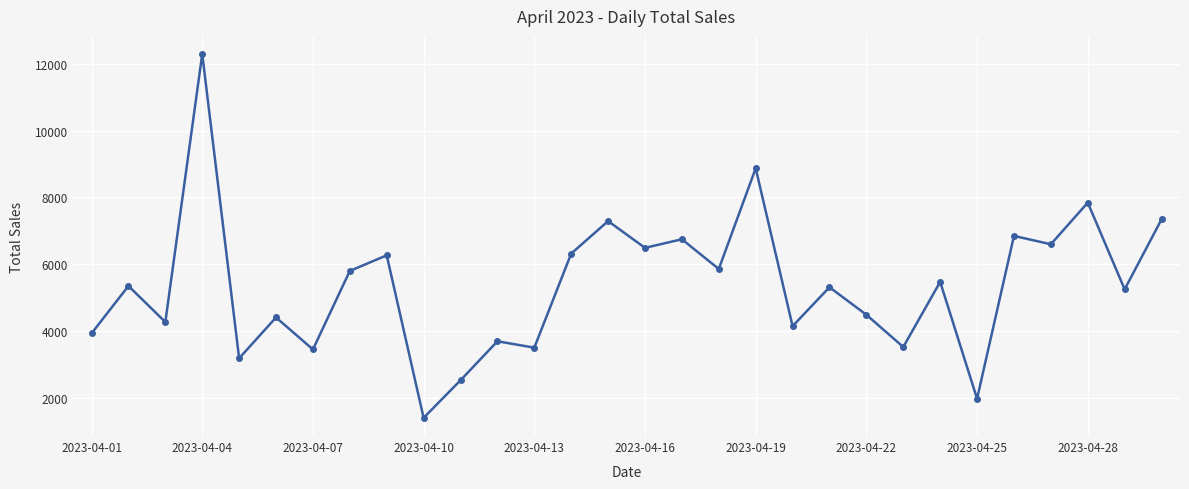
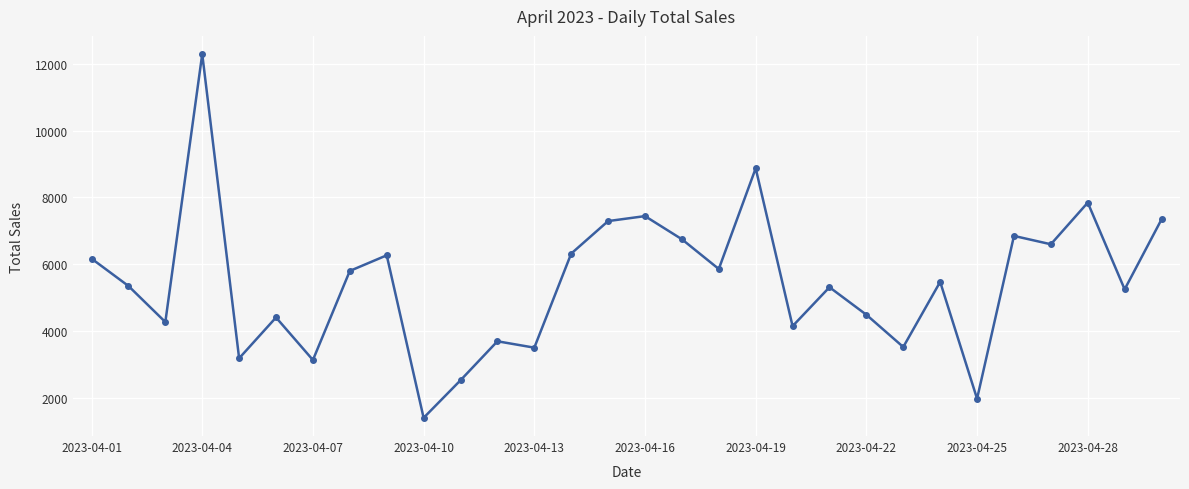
  {
-   "2023-04-01": 3900,
+   "2023-04-01": 6200,
    "2023-04-04": 12300,
-   "2023-04-07": 3500,
+   "2023-04-07": 3100,
    "2023-04-10": 1400,
    "2023-04-13": 3500,
-   "2023-04-16": 6500,
+   "2023-04-16": 7400,
    "2023-04-19": 8900,
    "2023-04-22": 4500,
    "2023-04-25": 2000,
    "2023-04-28": 7800
  }
